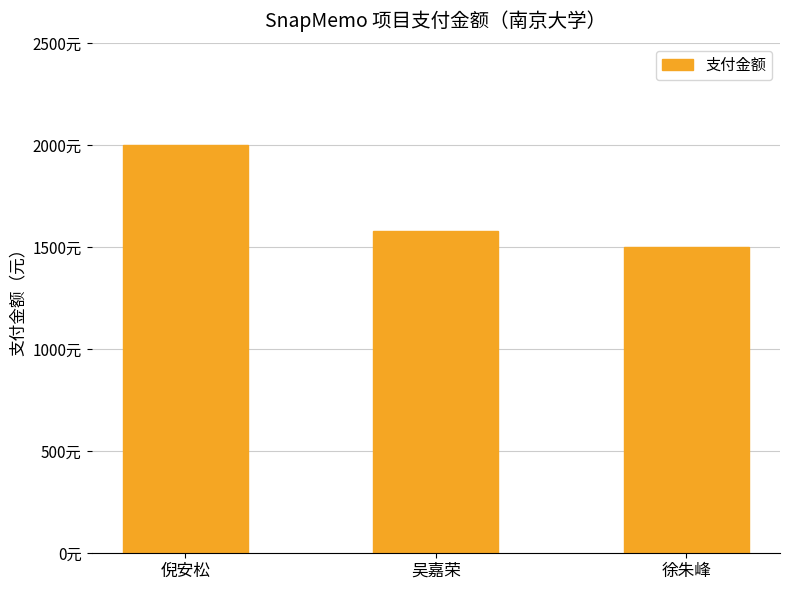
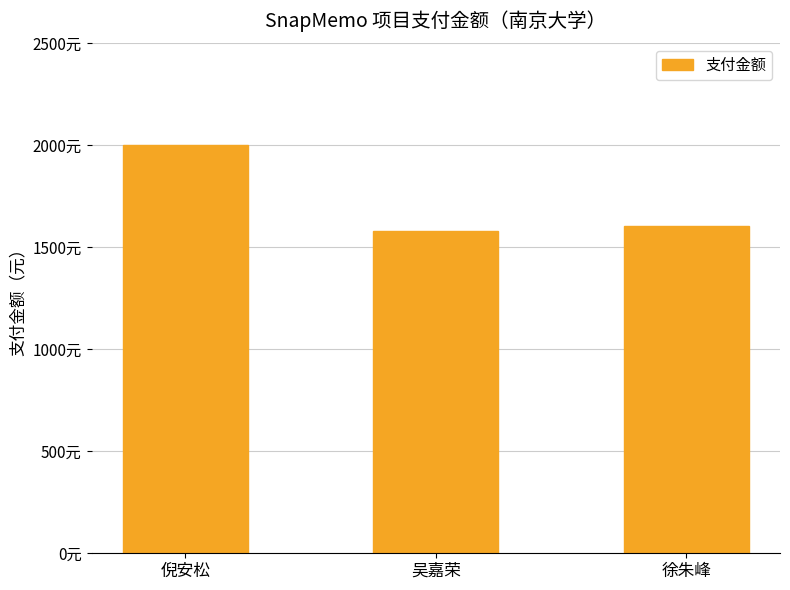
  {
    "倪安松": "2000元",
    "吴嘉荣": "1580元",
-   "徐朱峰": "1500元"
+   "徐朱峰": "1600元"
  }
